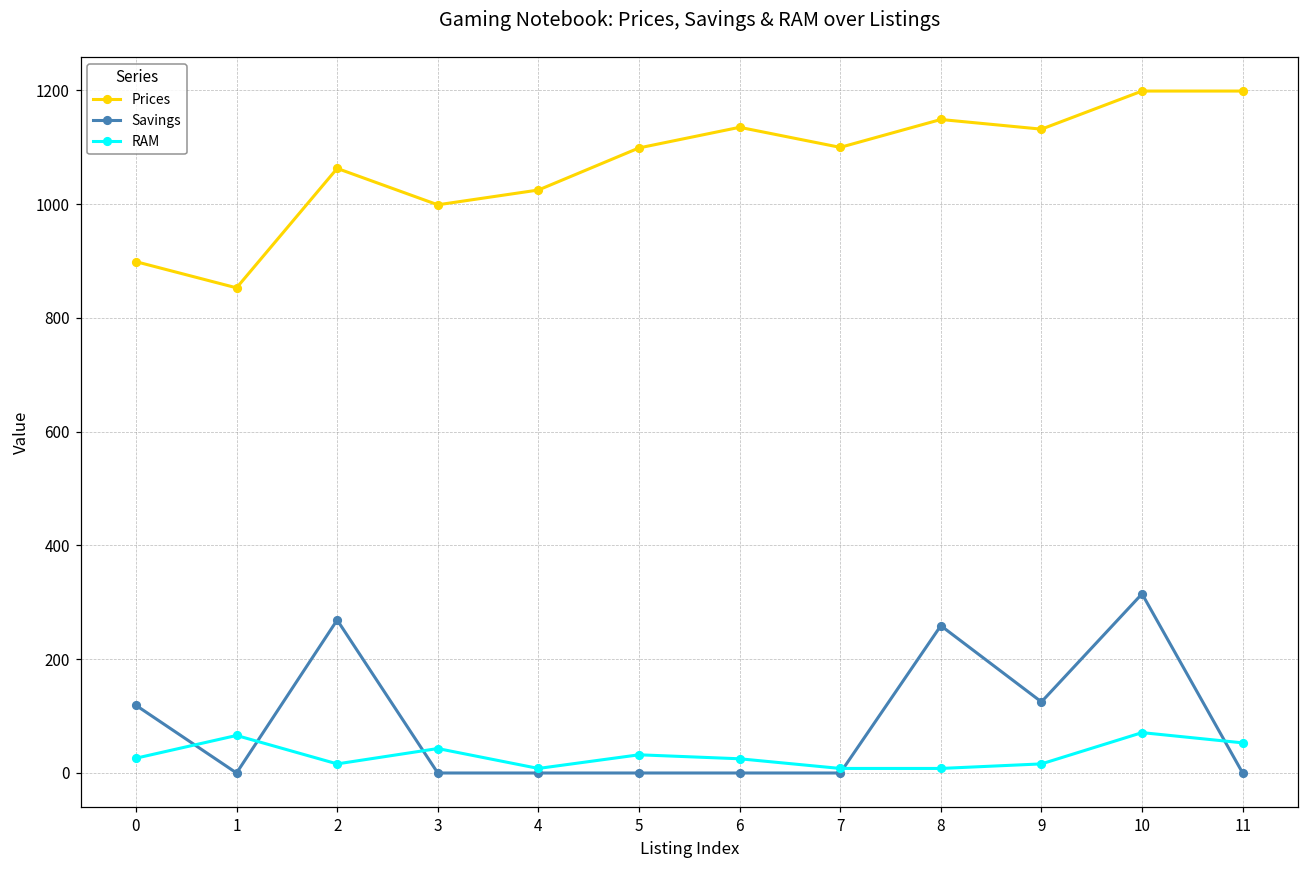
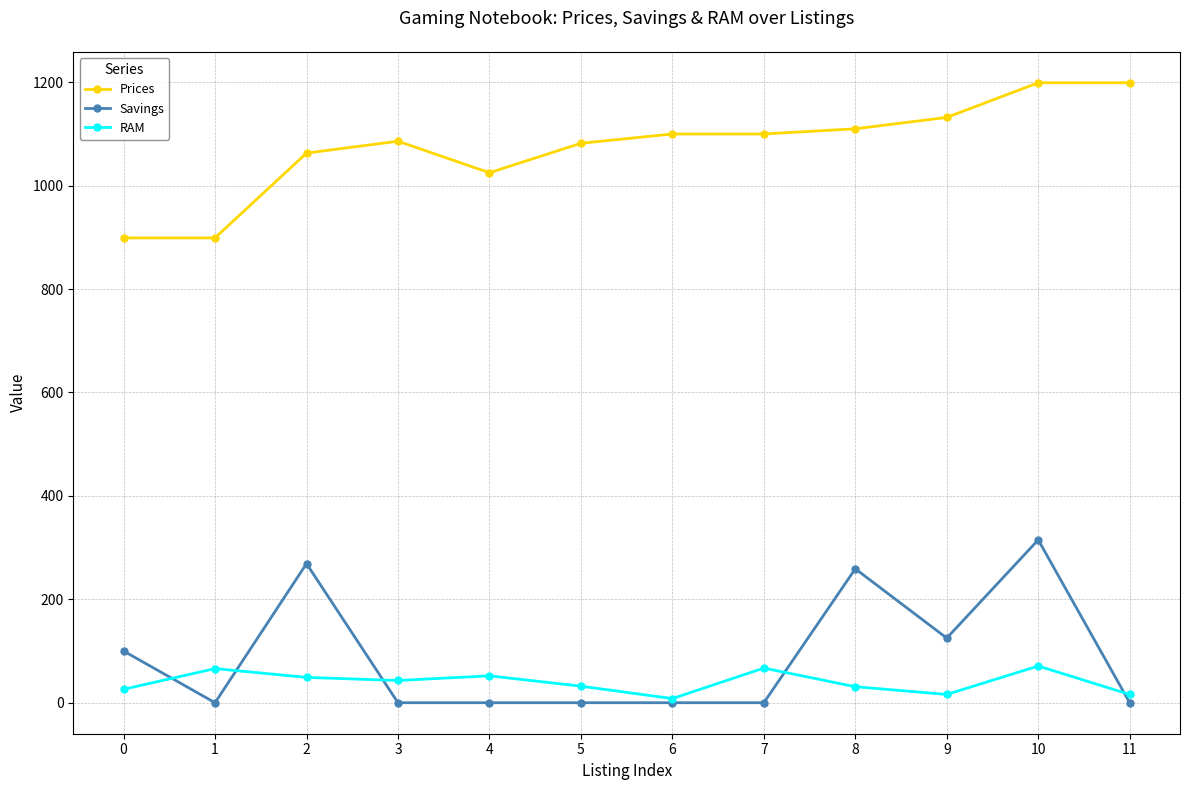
  {
    "Prices": {
      "0": 900,
-     "1": 850,
+     "1": 900,
      "2": 1060,
-     "3": 1000,
+     "3": 1090,
      "4": 1030,
-     "5": 1100,
-     "6": 1140,
+     "5": 1080,
+     "6": 1100,
      "7": 1100,
-     "8": 1150,
+     "8": 1110,
      "9": 1130,
      "10": 1200,
      "11": 1200
    },
    "Savings": {
-     "0": 120,
+     "0": 100,
      "1": 0,
      "2": 270,
      "3": 0,
      "4": 0,
      "5": 0,
      "6": 0,
      "7": 0,
      "8": 260,
      "9": 130,
      "10": 320,
      "11": 0
    },
    "RAM": {
      "0": 30,
      "1": 70,
-     "2": 20,
+     "2": 50,
      "3": 40,
-     "4": 10,
+     "4": 50,
      "5": 30,
-     "6": 30,
-     "7": 10,
-     "8": 10,
+     "6": 10,
+     "7": 70,
+     "8": 30,
      "9": 20,
      "10": 70,
-     "11": 50
+     "11": 20
    }
  }
